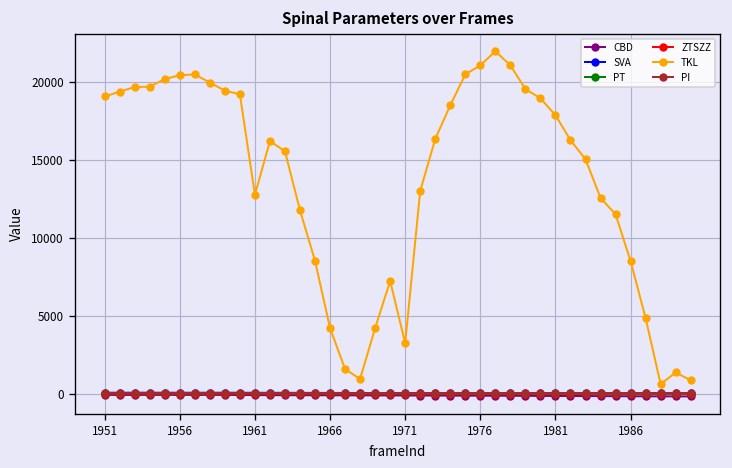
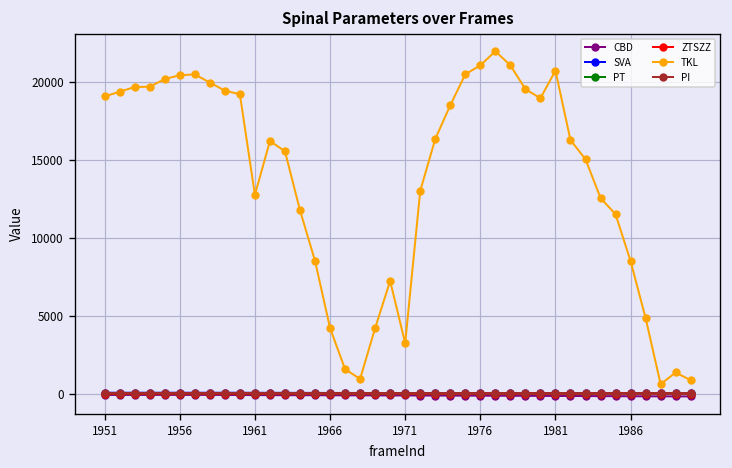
  {
    "TKL": {
      "1951": 19000,
      "1956": 20400,
      "1961": 12700,
      "1966": 4200,
      "1971": 3200,
      "1976": 21000,
-     "1981": 17800,
+     "1981": 20700,
      "1986": 8500
    }
  }
